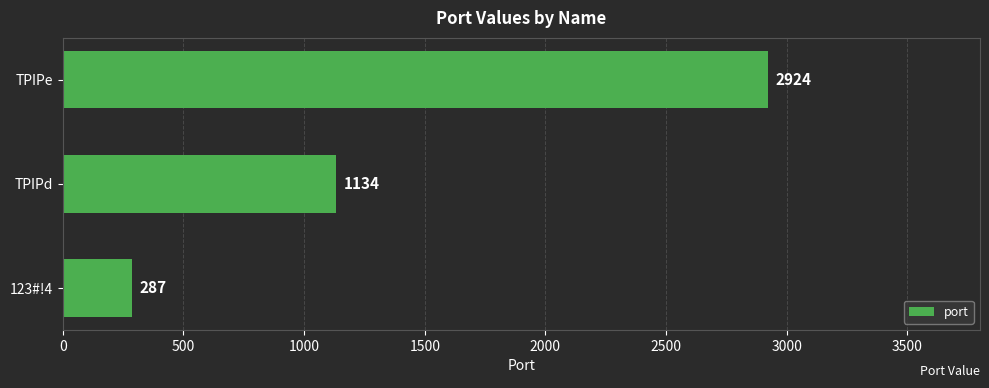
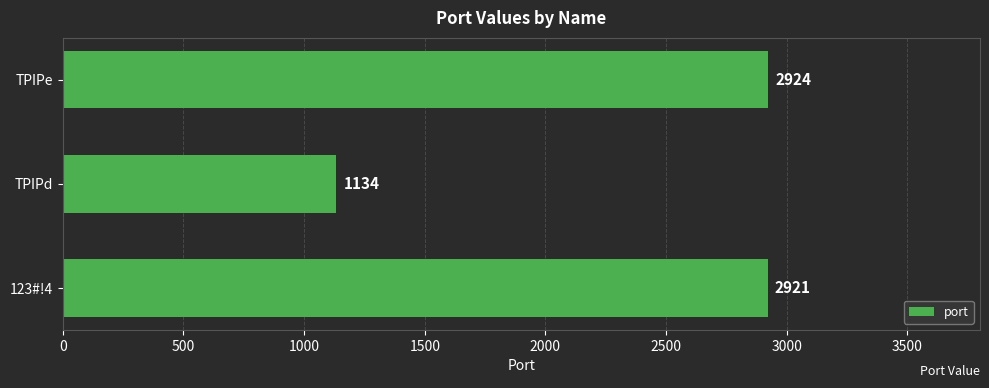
  {
    "TPIPe": 2924,
    "TPIPd": 1134,
-   "123#!4": 287
+   "123#!4": 2921
  }
